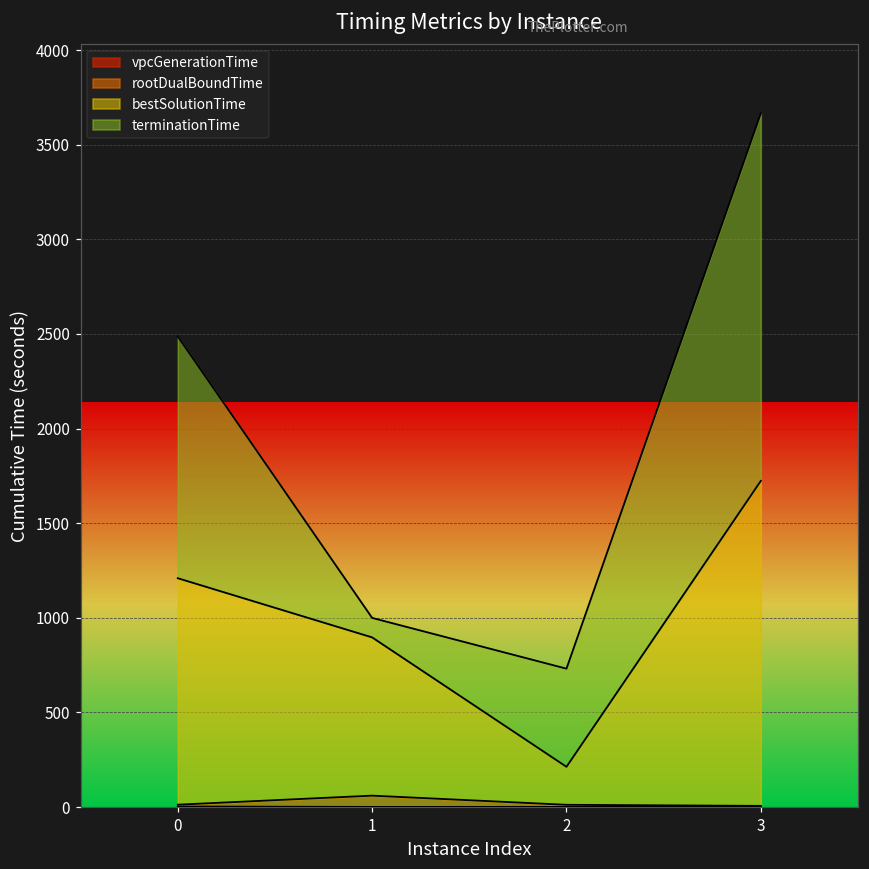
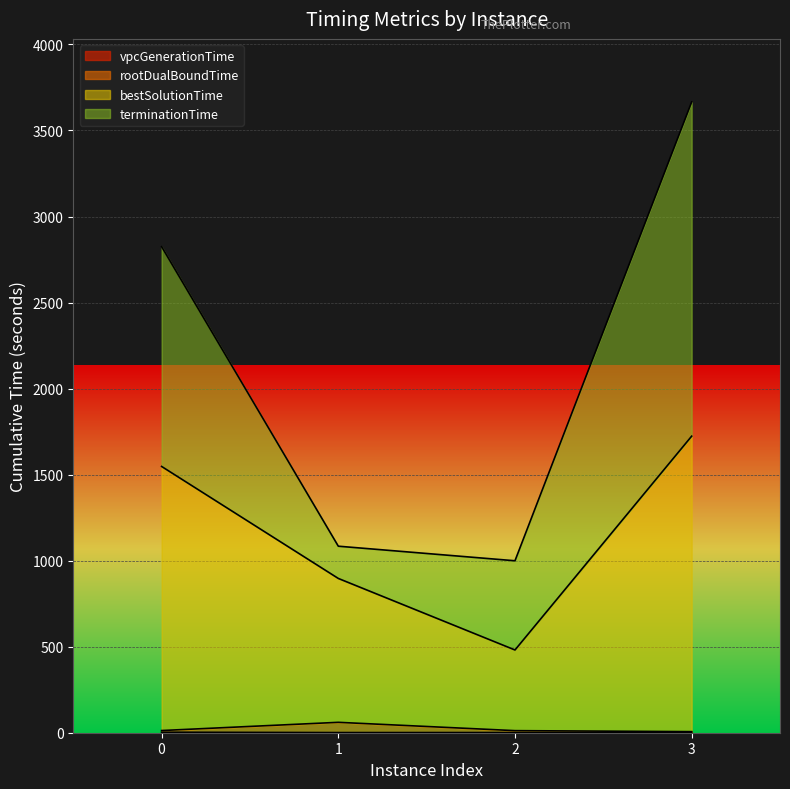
  {
    "vpcGenerationTime": {
      "1": 0
    },
    "rootDualBoundTime": {
      "1": 60
    },
    "bestSolutionTime": {
-     "0": 1200,
+     "0": 1530,
      "1": 840,
-     "2": 200,
+     "2": 470,
      "3": 1720
    },
    "terminationTime": {
      "0": 1280,
-     "1": 100,
+     "1": 190,
      "2": 520,
      "3": 1940
    }
  }
